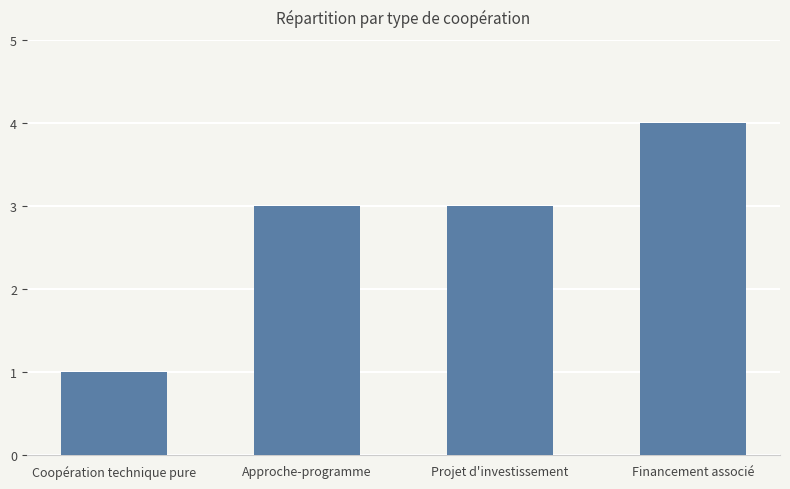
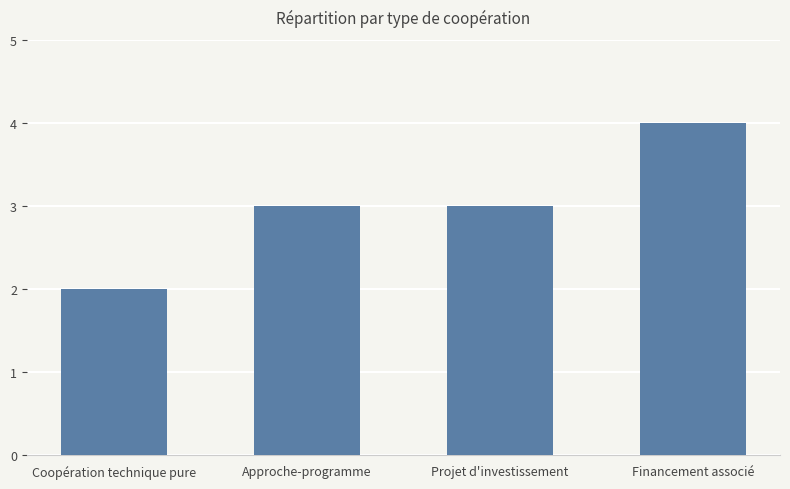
  {
-   "Coopération technique pure": 1,
+   "Coopération technique pure": 2,
    "Approche-programme": 3,
    "Projet d'investissement": 3,
    "Financement associé": 4
  }
